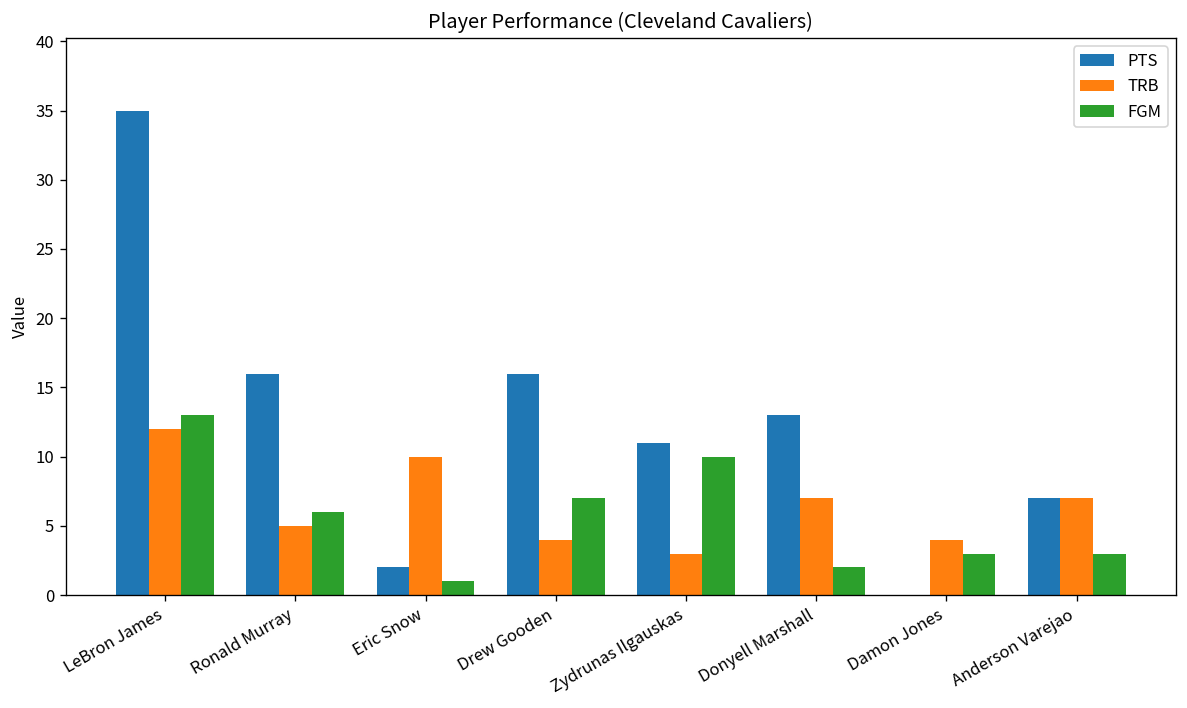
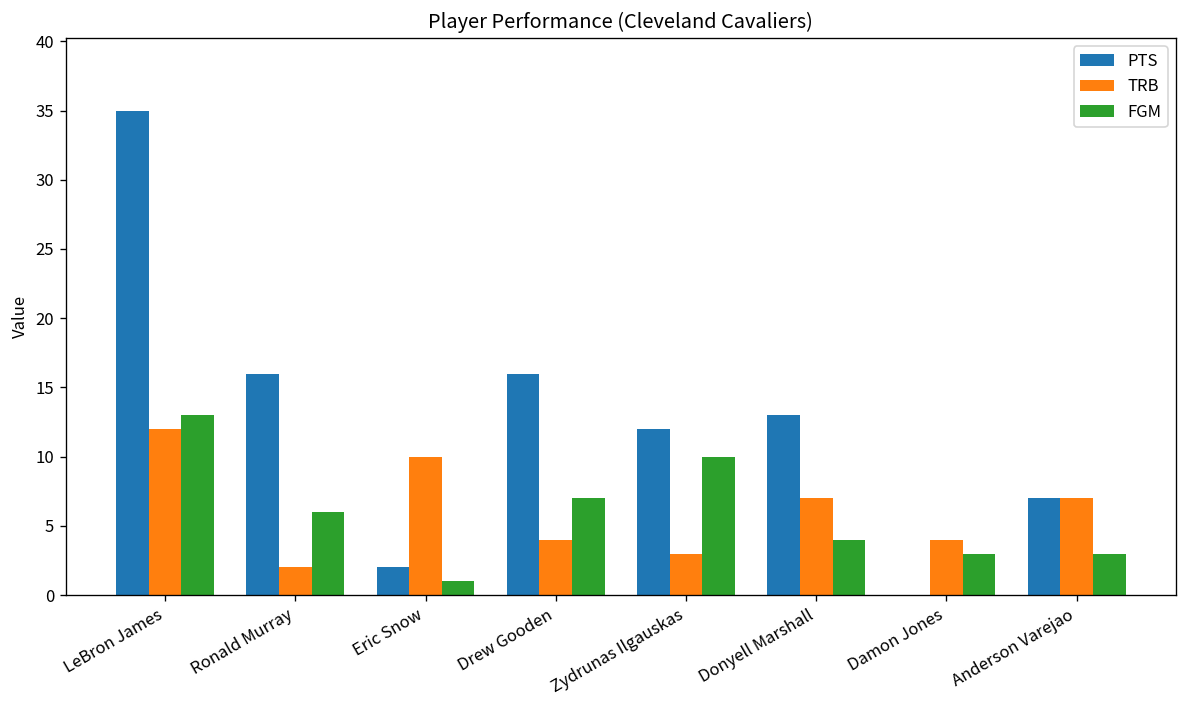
  {
    "PTS": {
      "LeBron James": 35,
      "Ronald Murray": 16,
      "Eric Snow": 2,
      "Drew Gooden": 16,
-     "Zydrunas Ilgauskas": 11,
+     "Zydrunas Ilgauskas": 12,
      "Donyell Marshall": 13,
      "Damon Jones": 0,
      "Anderson Varejao": 7
    },
    "TRB": {
      "LeBron James": 12,
-     "Ronald Murray": 5,
+     "Ronald Murray": 2,
      "Eric Snow": 10,
      "Drew Gooden": 4,
      "Zydrunas Ilgauskas": 3,
      "Donyell Marshall": 7,
      "Damon Jones": 4,
      "Anderson Varejao": 7
    },
    "FGM": {
      "LeBron James": 13,
      "Ronald Murray": 6,
      "Eric Snow": 1,
      "Drew Gooden": 7,
      "Zydrunas Ilgauskas": 10,
-     "Donyell Marshall": 2,
+     "Donyell Marshall": 4,
      "Damon Jones": 3,
      "Anderson Varejao": 3
    }
  }
